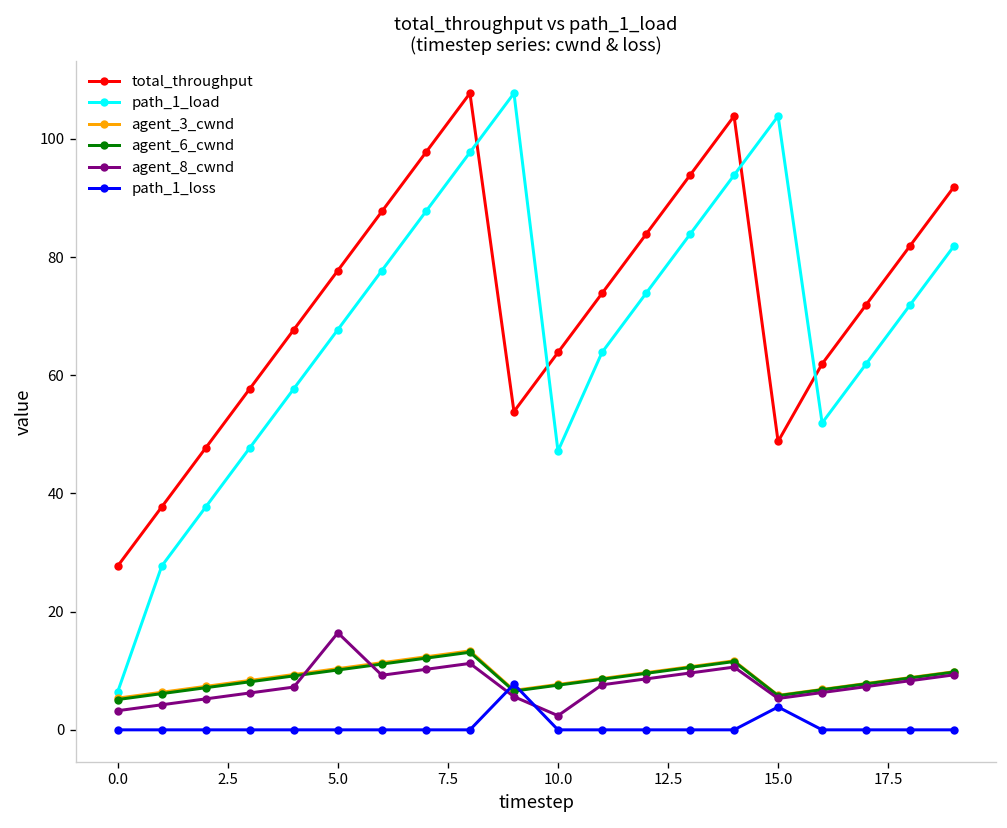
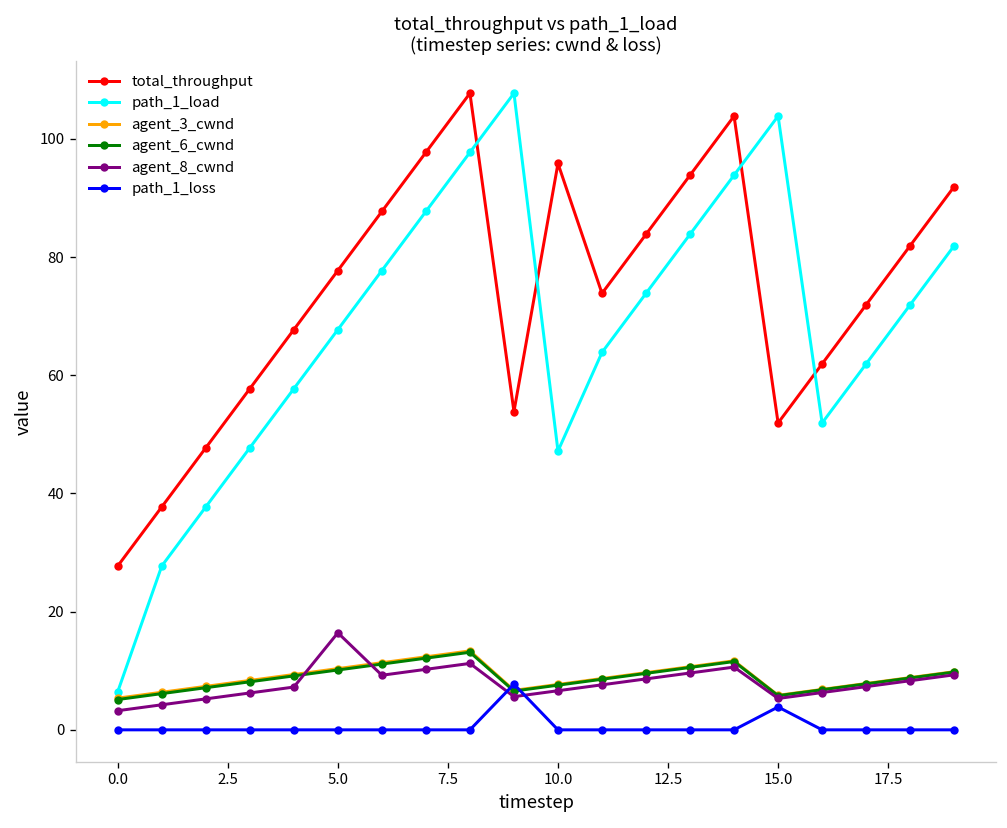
  {
    "total_throughput": {
      "0.0": 28,
      "5.0": 78,
-     "10.0": 64,
-     "15.0": 49
+     "10.0": 96,
+     "15.0": 52
    },
    "path_1_load": {
      "0.0": 6,
      "5.0": 68,
      "10.0": 47,
      "15.0": 104
    },
    "agent_8_cwnd": {
      "0.0": 3,
      "5.0": 16,
-     "10.0": 2
+     "10.0": 7
    },
    "path_1_loss": {
      "0.0": 0,
      "5.0": 0,
      "10.0": 0,
      "15.0": 4
    }
  }
